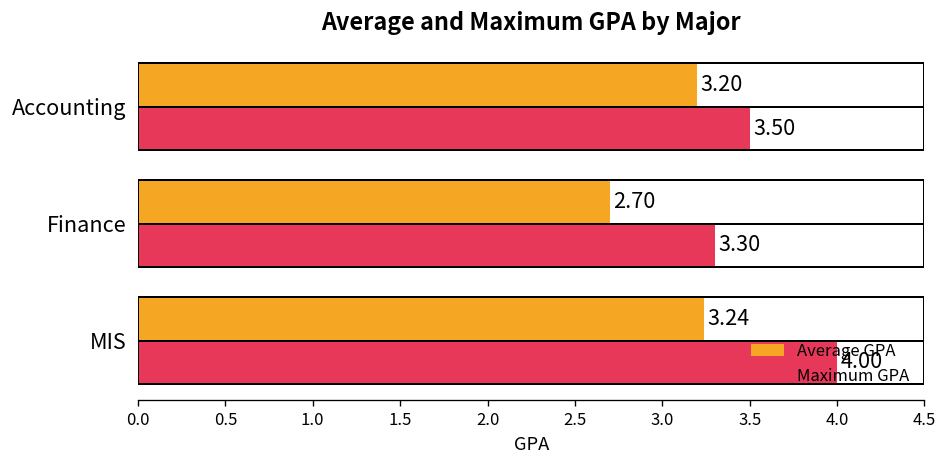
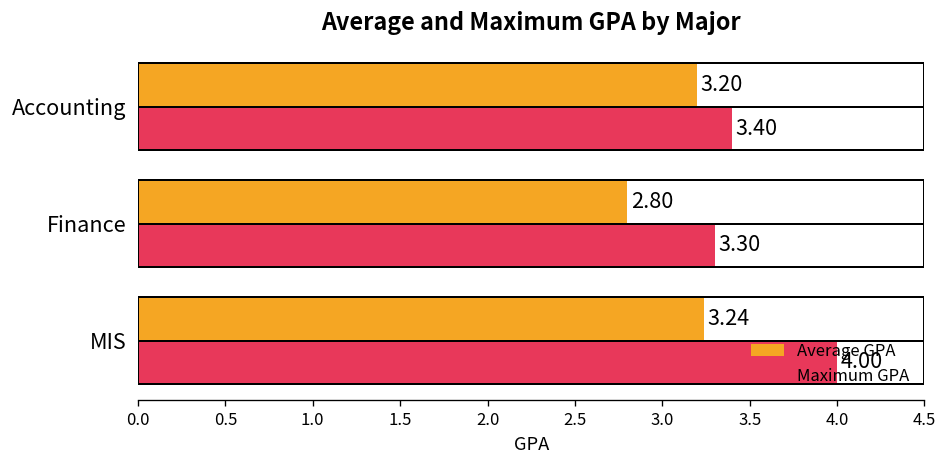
  {
    "Average GPA": {
      "Accounting": 3.20,
-     "Finance": 2.70,
+     "Finance": 2.80,
      "MIS": 3.24
    },
    "Maximum GPA": {
-     "Accounting": 3.50,
+     "Accounting": 3.40,
      "Finance": 3.30,
      "MIS": 4.00
    }
  }
